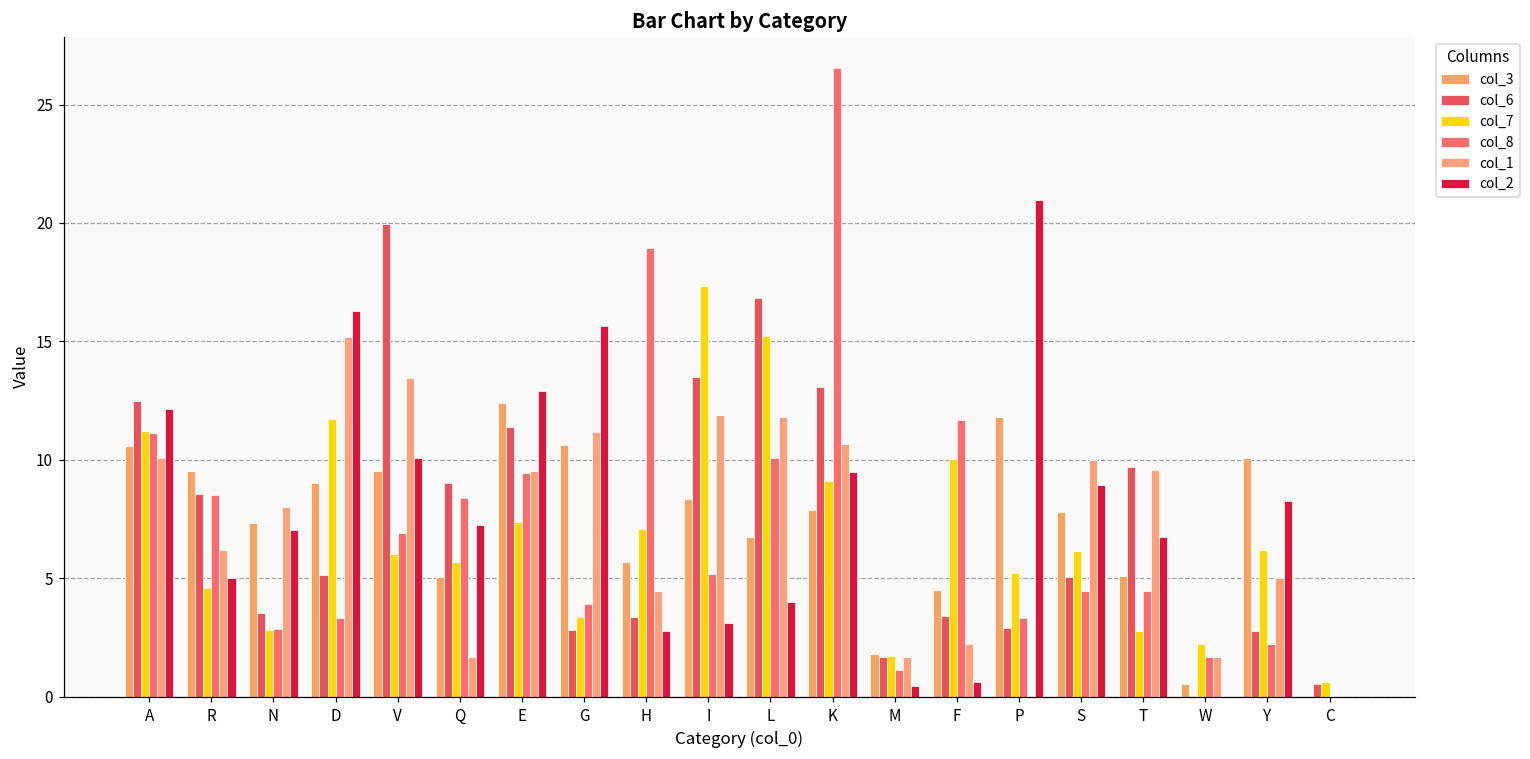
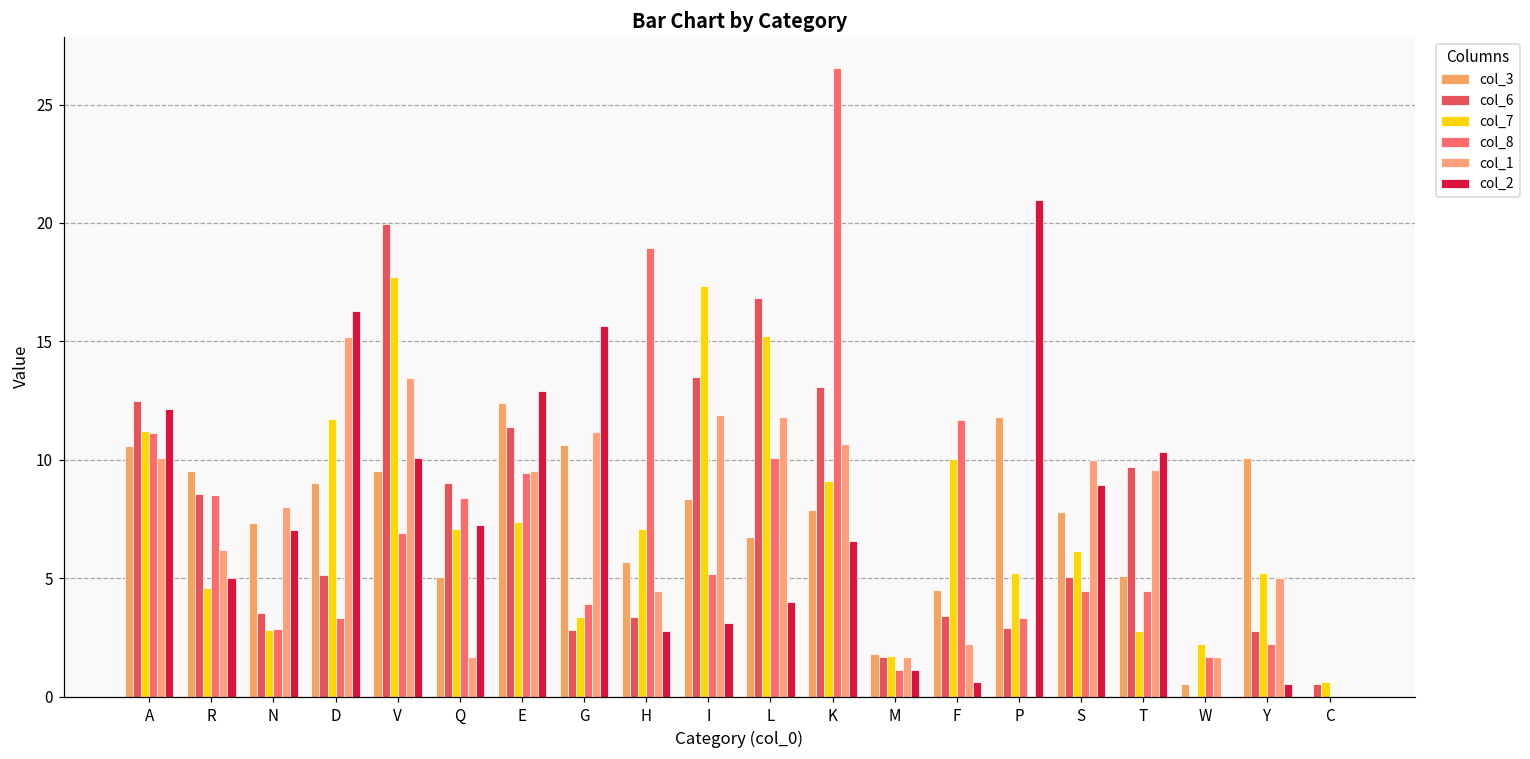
  {
    "col_7": {
      "A": 11.2,
      "R": 4.6,
      "N": 2.8,
      "D": 11.7,
-     "V": 6.0,
-     "Q": 5.7,
+     "V": 17.7,
+     "Q": 7.1,
      "E": 7.4,
      "G": 3.4,
      "H": 7.1,
      "I": 17.4,
      "L": 15.2,
      "K": 9.1,
      "M": 1.7,
      "F": 10.1,
      "P": 5.2,
      "S": 6.2,
      "T": 2.8,
      "W": 2.2,
-     "Y": 6.2,
+     "Y": 5.2,
      "C": 0.6
    },
    "col_2": {
      "A": 12.1,
      "R": 5.0,
      "N": 7.1,
      "D": 16.3,
      "V": 10.1,
      "Q": 7.2,
      "E": 12.9,
      "G": 15.6,
      "H": 2.8,
      "I": 3.1,
      "L": 4.0,
-     "K": 9.5,
-     "M": 0.5,
+     "K": 6.6,
+     "M": 1.1,
      "F": 0.6,
      "P": 21.0,
      "S": 8.9,
-     "T": 6.7,
+     "T": 10.3,
      "W": 0.0,
-     "Y": 8.3,
+     "Y": 0.6,
      "C": 0.0
    }
  }
